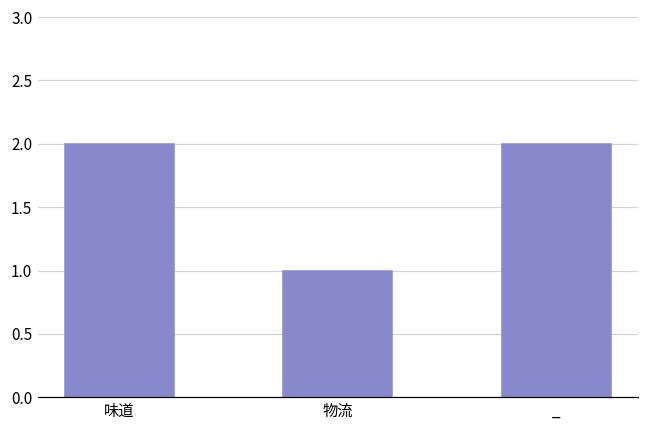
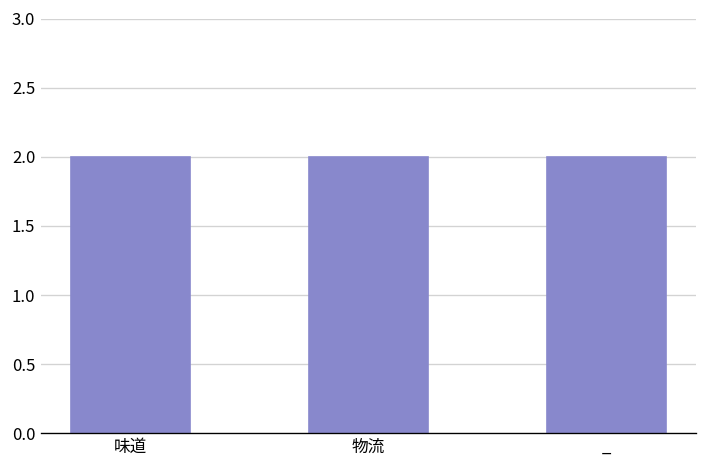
  {
    "味道": 2,
-   "物流": 1,
+   "物流": 2,
    "_": 2
  }
